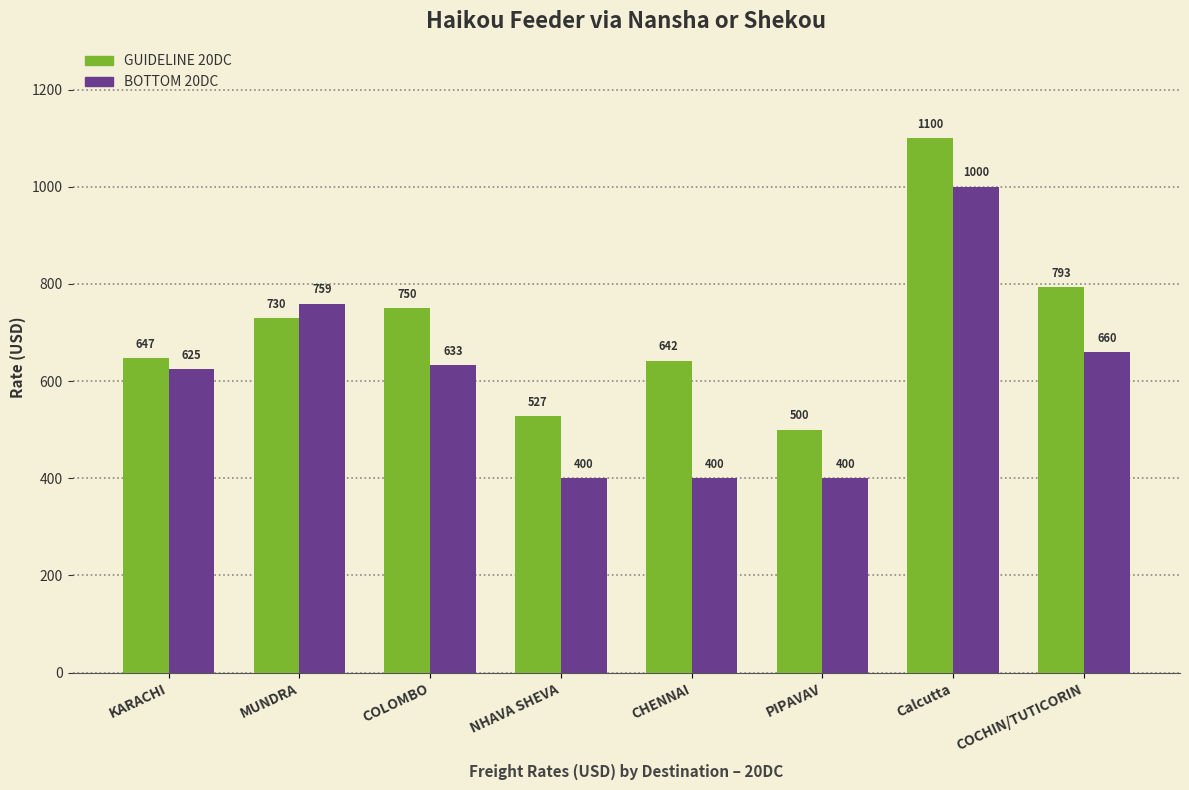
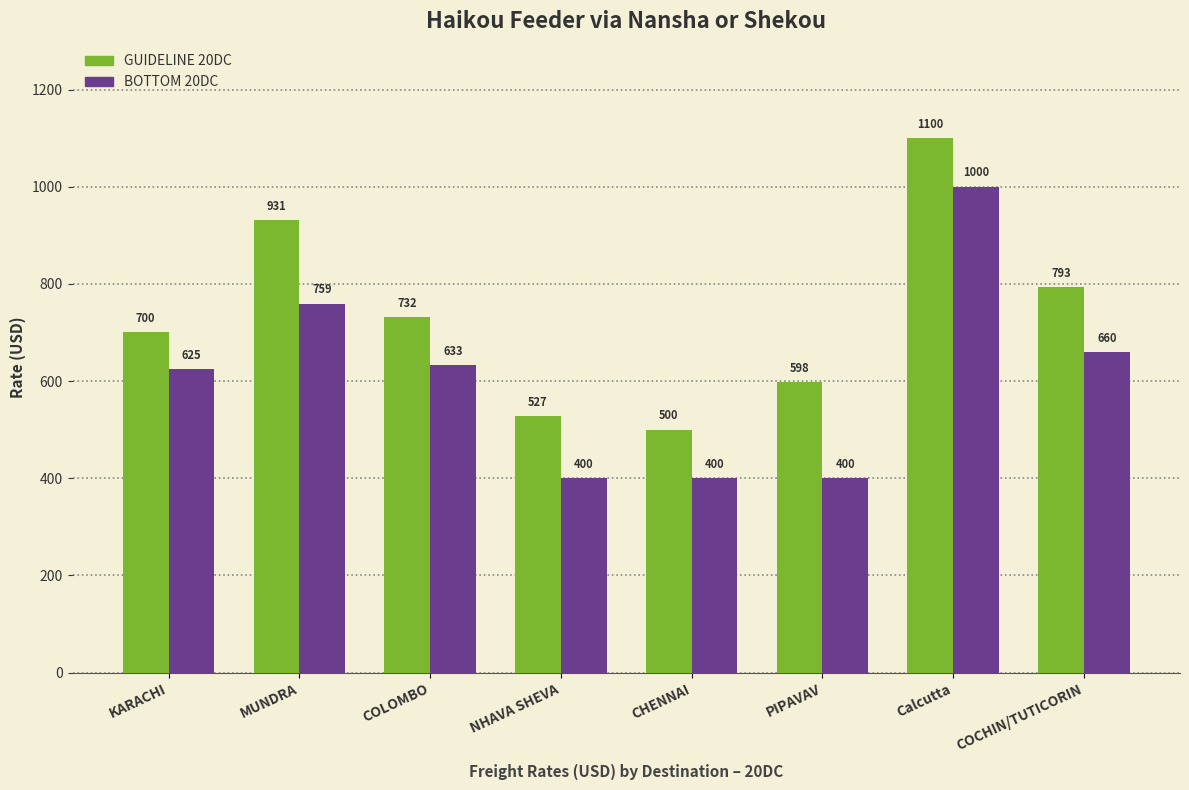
  {
    "GUIDELINE 20DC": {
-     "KARACHI": 647,
-     "MUNDRA": 730,
-     "COLOMBO": 750,
+     "KARACHI": 700,
+     "MUNDRA": 931,
+     "COLOMBO": 732,
      "NHAVA SHEVA": 527,
-     "CHENNAI": 642,
-     "PIPAVAV": 500,
+     "CHENNAI": 500,
+     "PIPAVAV": 598,
      "Calcutta": 1100,
      "COCHIN/TUTICORIN": 793
    },
    "BOTTOM 20DC": {
      "KARACHI": 625,
      "MUNDRA": 759,
      "COLOMBO": 633,
      "NHAVA SHEVA": 400,
      "CHENNAI": 400,
      "PIPAVAV": 400,
      "Calcutta": 1000,
      "COCHIN/TUTICORIN": 660
    }
  }
